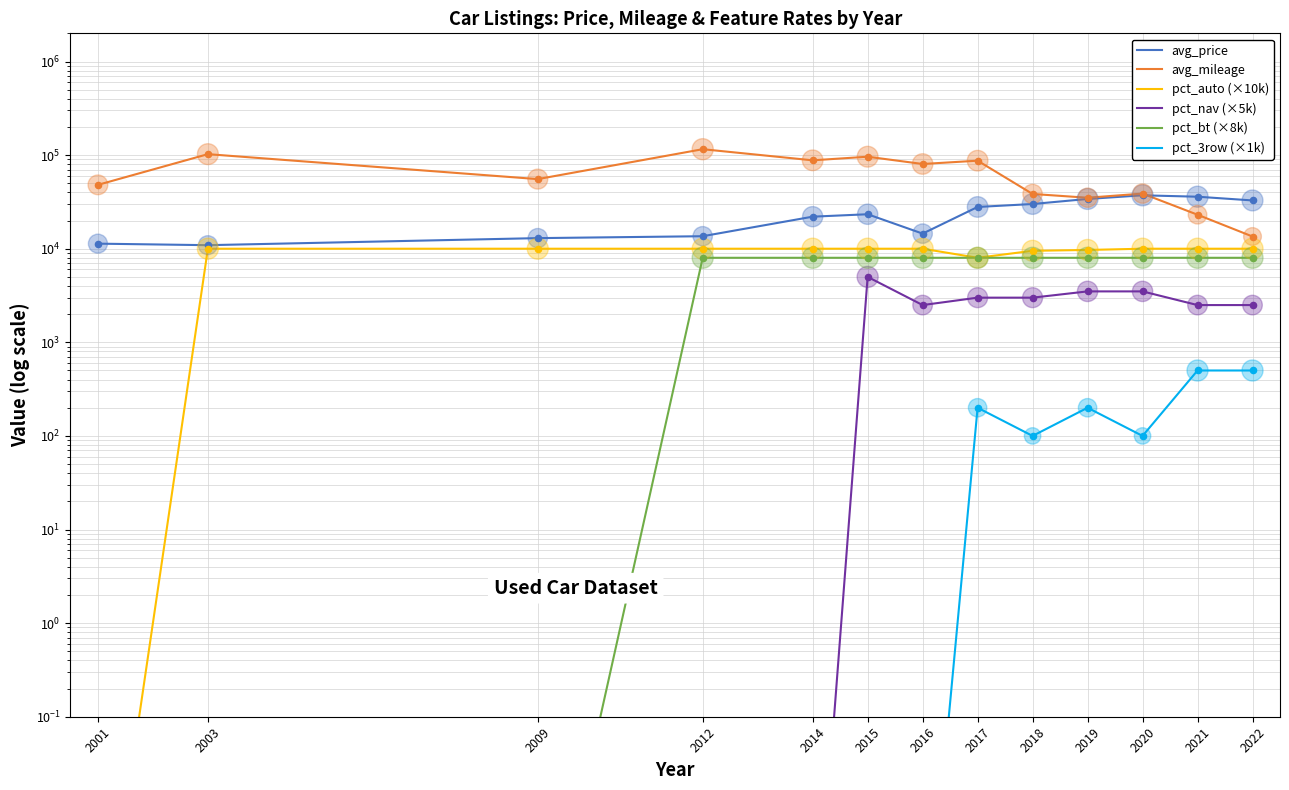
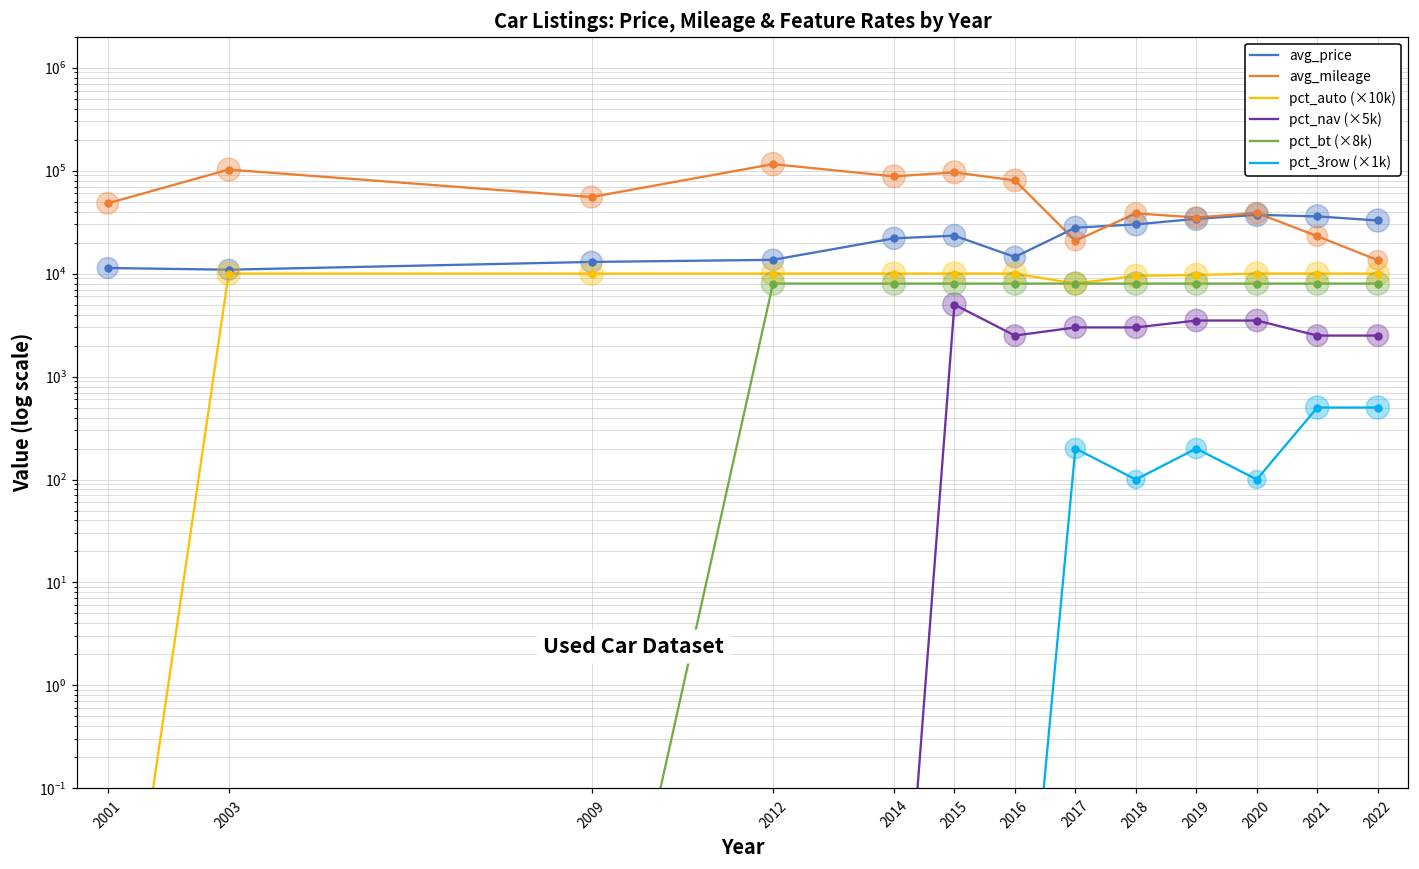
  {
    "avg_price": {
      "2001": 11000,
      "2003": 11000,
      "2009": 13000,
      "2012": 14000,
      "2014": 22000,
      "2015": 23000,
      "2016": 14000,
      "2017": 28000,
      "2018": 30000,
      "2021": 36000,
      "2022": 33000
    },
    "avg_mileage": {
      "2001": 50000,
      "2003": 100000,
      "2009": 60000,
      "2012": 120000,
      "2014": 90000,
      "2015": 100000,
      "2016": 80000,
-     "2017": 90000,
+     "2017": 21000,
      "2018": 38000,
      "2021": 23000,
      "2022": 14000
    },
    "pct_auto (×10k)": {
      "2003": 10000,
      "2009": 10000,
      "2012": 10000,
      "2014": 10000,
      "2015": 10000,
      "2016": 10000,
      "2018": 10000,
      "2019": 10000,
      "2020": 10000,
      "2021": 10000,
      "2022": 10000
    },
    "pct_nav (×5k)": {
      "2015": 5000,
      "2016": 2500,
      "2017": 3000,
      "2018": 3000,
      "2019": 3500,
      "2020": 3500,
      "2021": 2500,
      "2022": 2500
    },
    "pct_bt (×8k)": {
      "2012": 8000,
      "2014": 8000,
      "2015": 8000,
      "2016": 8000,
      "2018": 8000,
      "2019": 8000,
      "2020": 8000,
      "2021": 8000,
      "2022": 8000
    },
    "pct_3row (×1k)": {
      "2017": 200,
      "2018": 100,
      "2019": 200,
      "2020": 100,
      "2021": 500,
      "2022": 500
    }
  }
